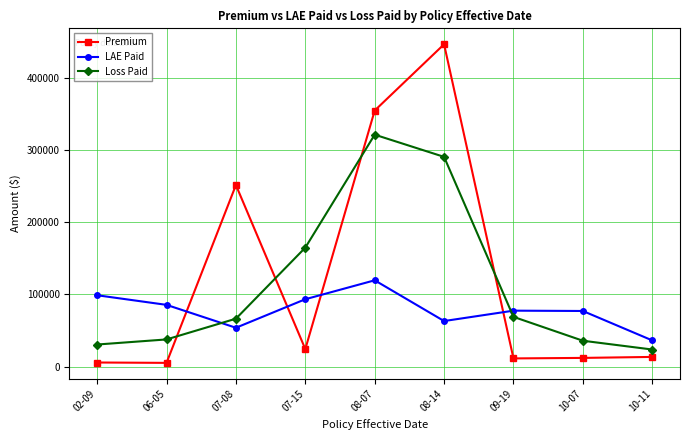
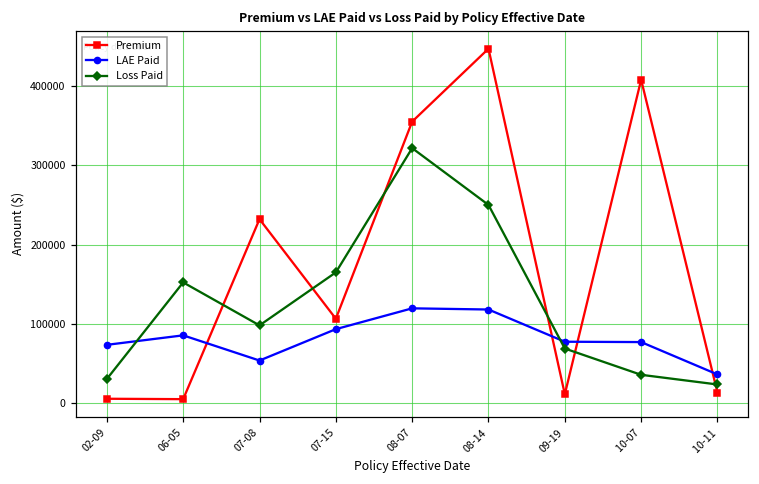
  {
    "Premium": {
      "02-09": 10000,
      "06-05": 10000,
-     "07-08": 250000,
-     "07-15": 20000,
+     "07-08": 230000,
+     "07-15": 110000,
      "08-07": 360000,
      "08-14": 450000,
      "09-19": 10000,
-     "10-07": 10000,
+     "10-07": 410000,
      "10-11": 10000
    },
    "LAE Paid": {
-     "02-09": 100000,
+     "02-09": 70000,
      "06-05": 90000,
      "07-08": 50000,
      "07-15": 90000,
      "08-07": 120000,
-     "08-14": 60000,
+     "08-14": 120000,
      "09-19": 80000,
      "10-07": 80000,
      "10-11": 40000
    },
    "Loss Paid": {
      "02-09": 30000,
-     "06-05": 40000,
-     "07-08": 70000,
+     "06-05": 150000,
+     "07-08": 100000,
      "07-15": 160000,
      "08-07": 320000,
-     "08-14": 290000,
+     "08-14": 250000,
      "09-19": 70000,
      "10-07": 40000,
      "10-11": 20000
    }
  }
